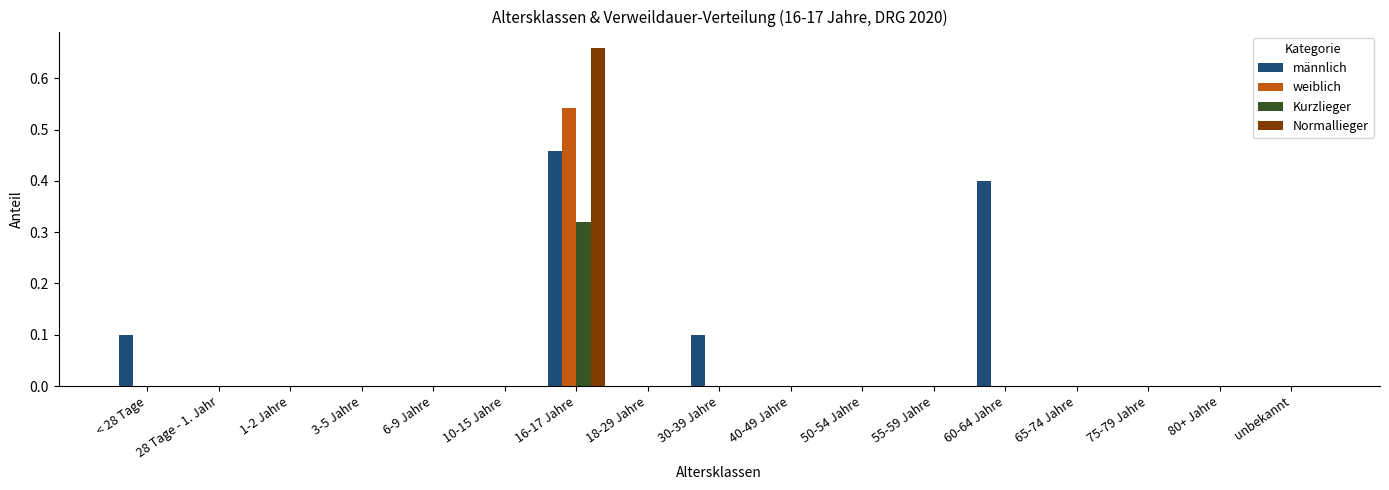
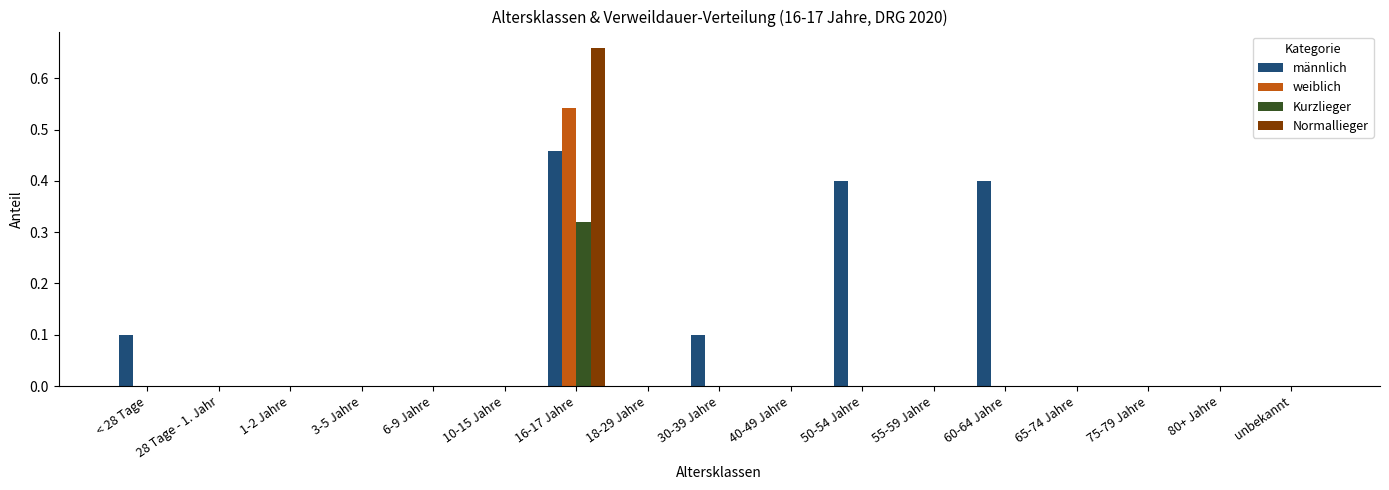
  {
    "männlich": {
      "< 28 Tage": 0.1,
      "28 Tage - 1. Jahr": 0.0,
      "1-2 Jahre": 0.0,
      "3-5 Jahre": 0.0,
      "6-9 Jahre": 0.0,
      "10-15 Jahre": 0.0,
      "16-17 Jahre": 0.46,
      "18-29 Jahre": 0.0,
      "30-39 Jahre": 0.1,
      "40-49 Jahre": 0.0,
-     "50-54 Jahre": 0.0,
+     "50-54 Jahre": 0.4,
      "55-59 Jahre": 0.0,
      "60-64 Jahre": 0.4,
      "65-74 Jahre": 0.0,
      "75-79 Jahre": 0.0,
      "80+ Jahre": 0.0,
      "unbekannt": 0.0
    },
    "weiblich": {
      "< 28 Tage": 0.0,
      "28 Tage - 1. Jahr": 0.0,
      "1-2 Jahre": 0.0,
      "3-5 Jahre": 0.0,
      "6-9 Jahre": 0.0,
      "10-15 Jahre": 0.0,
      "16-17 Jahre": 0.54,
      "18-29 Jahre": 0.0,
      "30-39 Jahre": 0.0,
      "40-49 Jahre": 0.0,
      "50-54 Jahre": 0.0,
      "55-59 Jahre": 0.0,
      "60-64 Jahre": 0.0,
      "65-74 Jahre": 0.0,
      "75-79 Jahre": 0.0,
      "80+ Jahre": 0.0,
      "unbekannt": 0.0
    },
    "Kurzlieger": {
      "< 28 Tage": 0.0,
      "28 Tage - 1. Jahr": 0.0,
      "1-2 Jahre": 0.0,
      "3-5 Jahre": 0.0,
      "6-9 Jahre": 0.0,
      "10-15 Jahre": 0.0,
      "16-17 Jahre": 0.32,
      "18-29 Jahre": 0.0,
      "30-39 Jahre": 0.0,
      "40-49 Jahre": 0.0,
      "50-54 Jahre": 0.0,
      "55-59 Jahre": 0.0,
      "60-64 Jahre": 0.0,
      "65-74 Jahre": 0.0,
      "75-79 Jahre": 0.0,
      "80+ Jahre": 0.0,
      "unbekannt": 0.0
    },
    "Normallieger": {
      "< 28 Tage": 0.0,
      "28 Tage - 1. Jahr": 0.0,
      "1-2 Jahre": 0.0,
      "3-5 Jahre": 0.0,
      "6-9 Jahre": 0.0,
      "10-15 Jahre": 0.0,
      "16-17 Jahre": 0.66,
      "18-29 Jahre": 0.0,
      "30-39 Jahre": 0.0,
      "40-49 Jahre": 0.0,
      "50-54 Jahre": 0.0,
      "55-59 Jahre": 0.0,
      "60-64 Jahre": 0.0,
      "65-74 Jahre": 0.0,
      "75-79 Jahre": 0.0,
      "80+ Jahre": 0.0,
      "unbekannt": 0.0
    }
  }
